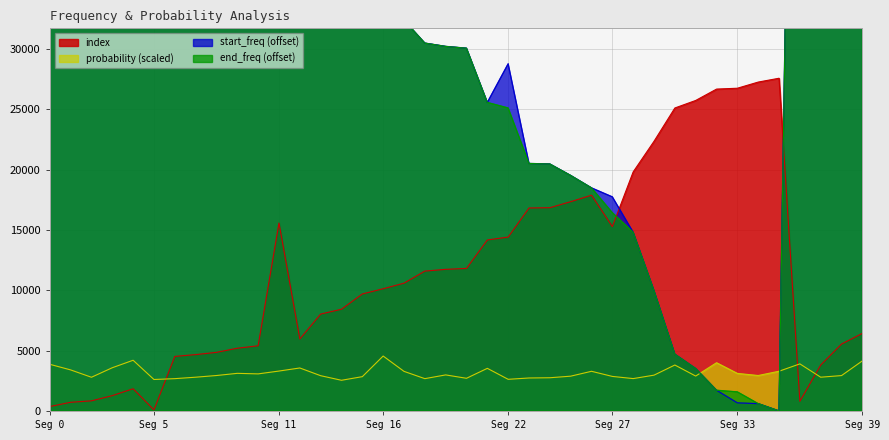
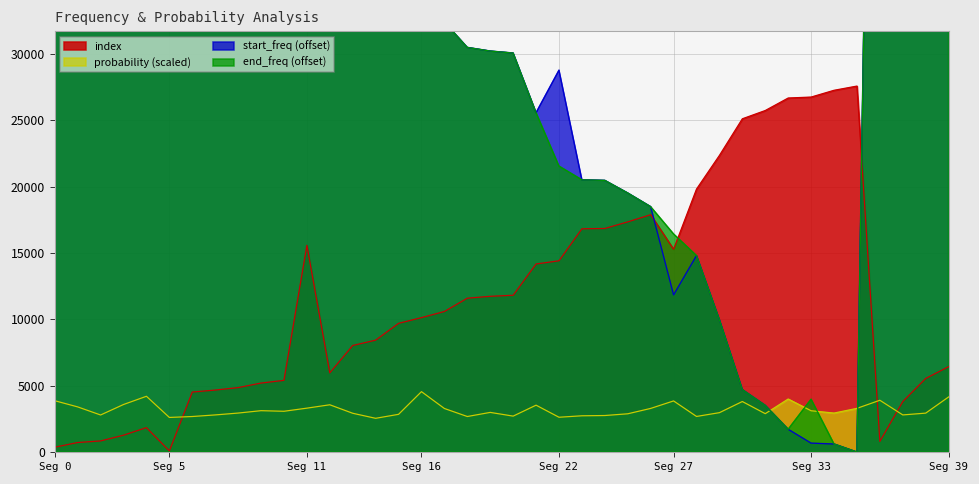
  {
    "index": {
      "Seg 0": 400,
      "Seg 5": 100,
      "Seg 11": 15600,
      "Seg 16": 10100,
      "Seg 22": 14400,
      "Seg 27": 15300,
      "Seg 33": 26800,
      "Seg 39": 6400
    },
    "probability (scaled)": {
      "Seg 0": 3900,
      "Seg 5": 2600,
      "Seg 11": 3300,
      "Seg 16": 4600,
      "Seg 22": 2600,
-     "Seg 27": 2900,
+     "Seg 27": 3900,
      "Seg 33": 3100,
      "Seg 39": 4200
    },
    "start_freq (offset)": {
      "Seg 22": 28800,
-     "Seg 27": 17700,
+     "Seg 27": 11800,
      "Seg 33": 700
    },
    "end_freq (offset)": {
-     "Seg 22": 25100,
+     "Seg 22": 21600,
      "Seg 27": 16400,
-     "Seg 33": 1600
+     "Seg 33": 4000
    }
  }
